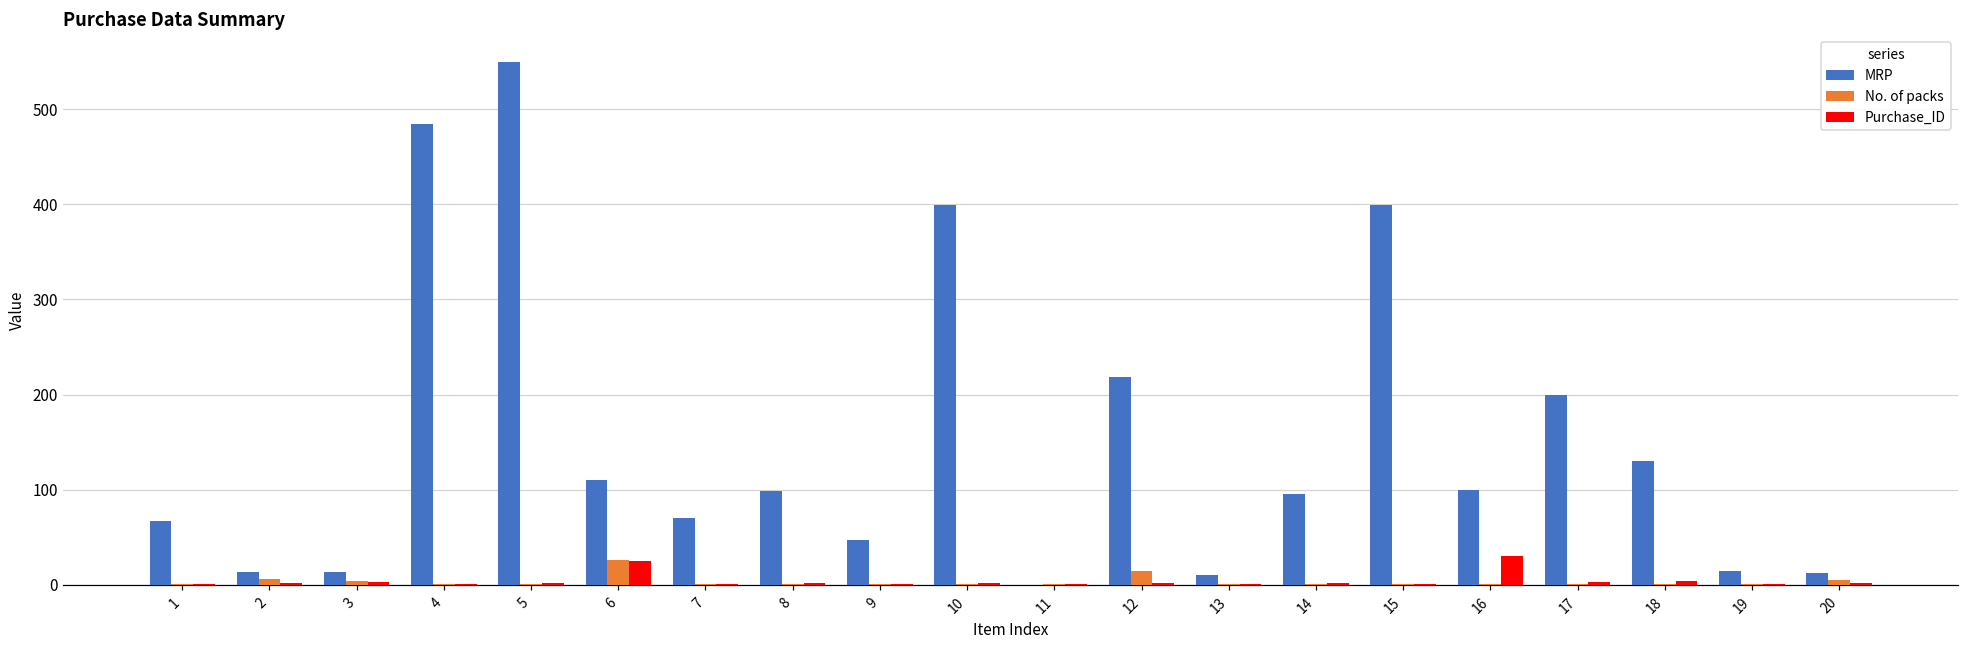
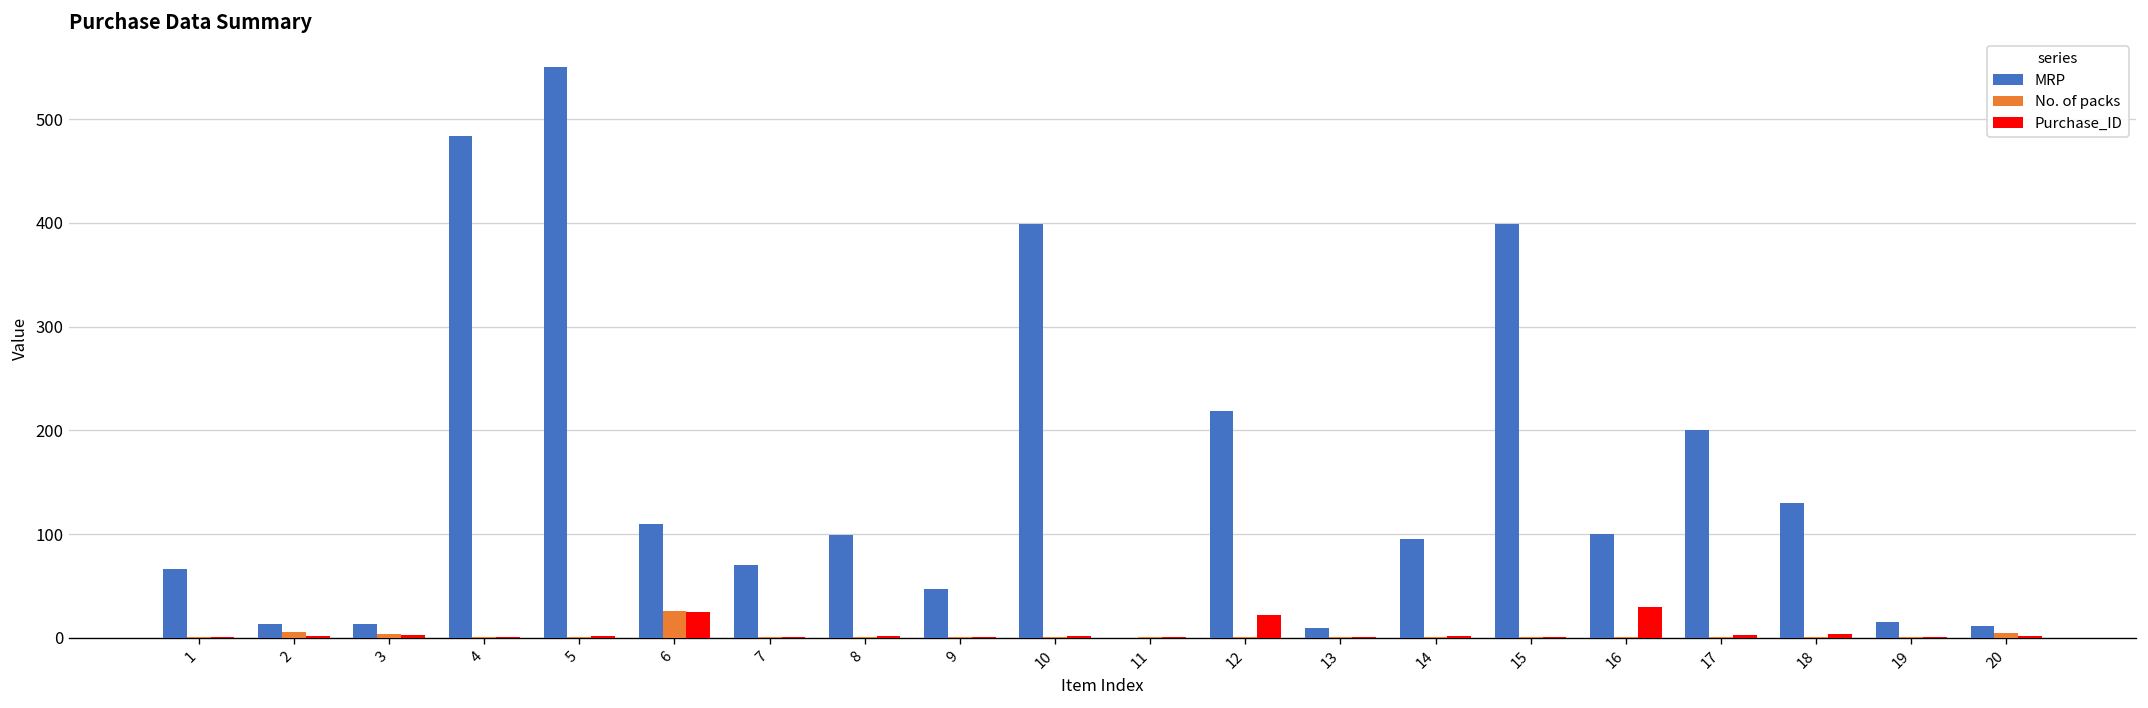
  {
    "MRP": {
      "1": 70,
      "2": 10,
      "3": 10,
      "4": 480,
      "5": 550,
      "6": 110,
      "7": 70,
      "8": 100,
      "9": 50,
      "10": 400,
      "11": 0,
      "12": 220,
      "13": 10,
      "14": 100,
      "15": 400,
      "16": 100,
      "17": 200,
      "18": 130,
      "19": 20,
      "20": 10
    },
    "No. of packs": {
      "2": 10,
      "3": 0,
      "6": 30,
-     "12": 20,
+     "12": 0,
      "20": 10
    },
    "Purchase_ID": {
      "3": 0,
      "6": 30,
-     "12": 0,
+     "12": 20,
      "16": 30,
      "17": 0,
      "18": 0
    }
  }
